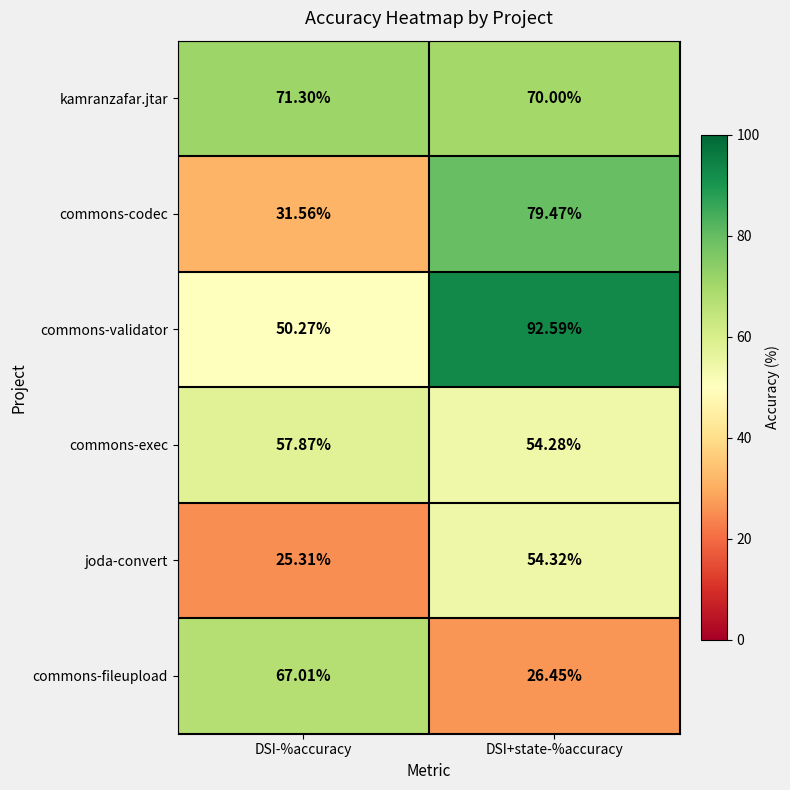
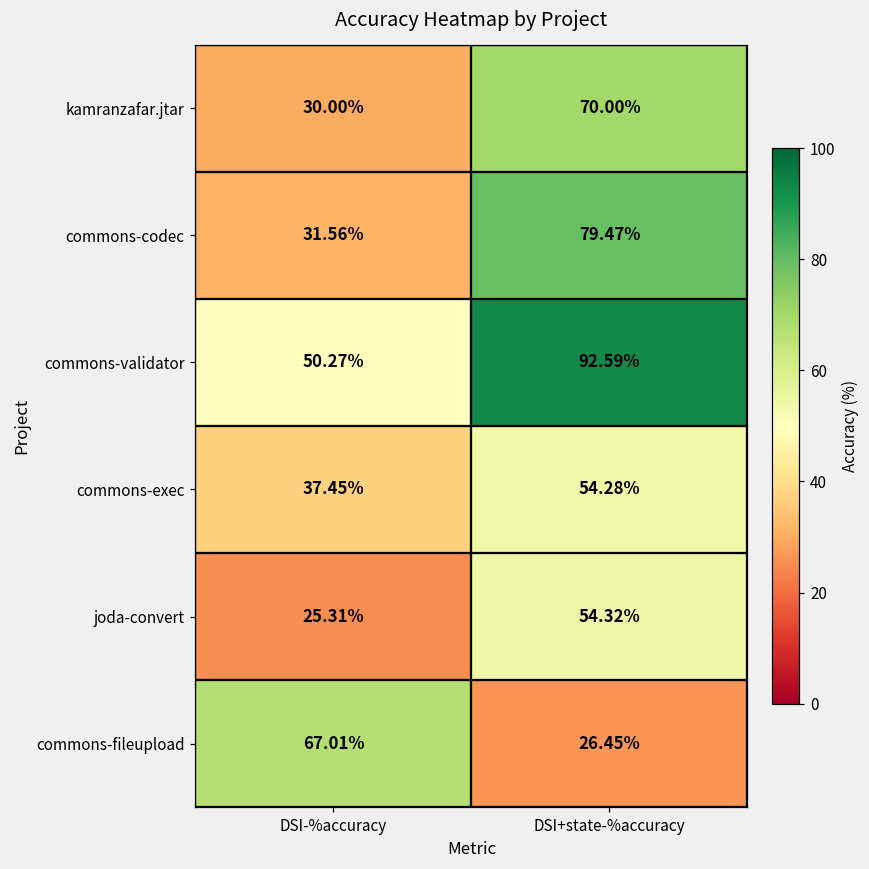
  {
    "kamranzafar.jtar": {
-     "DSI-%accuracy": "71.30%",
+     "DSI-%accuracy": "30.00%",
      "DSI+state-%accuracy": "70.00%"
    },
    "commons-codec": {
      "DSI-%accuracy": "31.56%",
      "DSI+state-%accuracy": "79.47%"
    },
    "commons-validator": {
      "DSI-%accuracy": "50.27%",
      "DSI+state-%accuracy": "92.59%"
    },
    "commons-exec": {
-     "DSI-%accuracy": "57.87%",
+     "DSI-%accuracy": "37.45%",
      "DSI+state-%accuracy": "54.28%"
    },
    "joda-convert": {
      "DSI-%accuracy": "25.31%",
      "DSI+state-%accuracy": "54.32%"
    },
    "commons-fileupload": {
      "DSI-%accuracy": "67.01%",
      "DSI+state-%accuracy": "26.45%"
    }
  }
